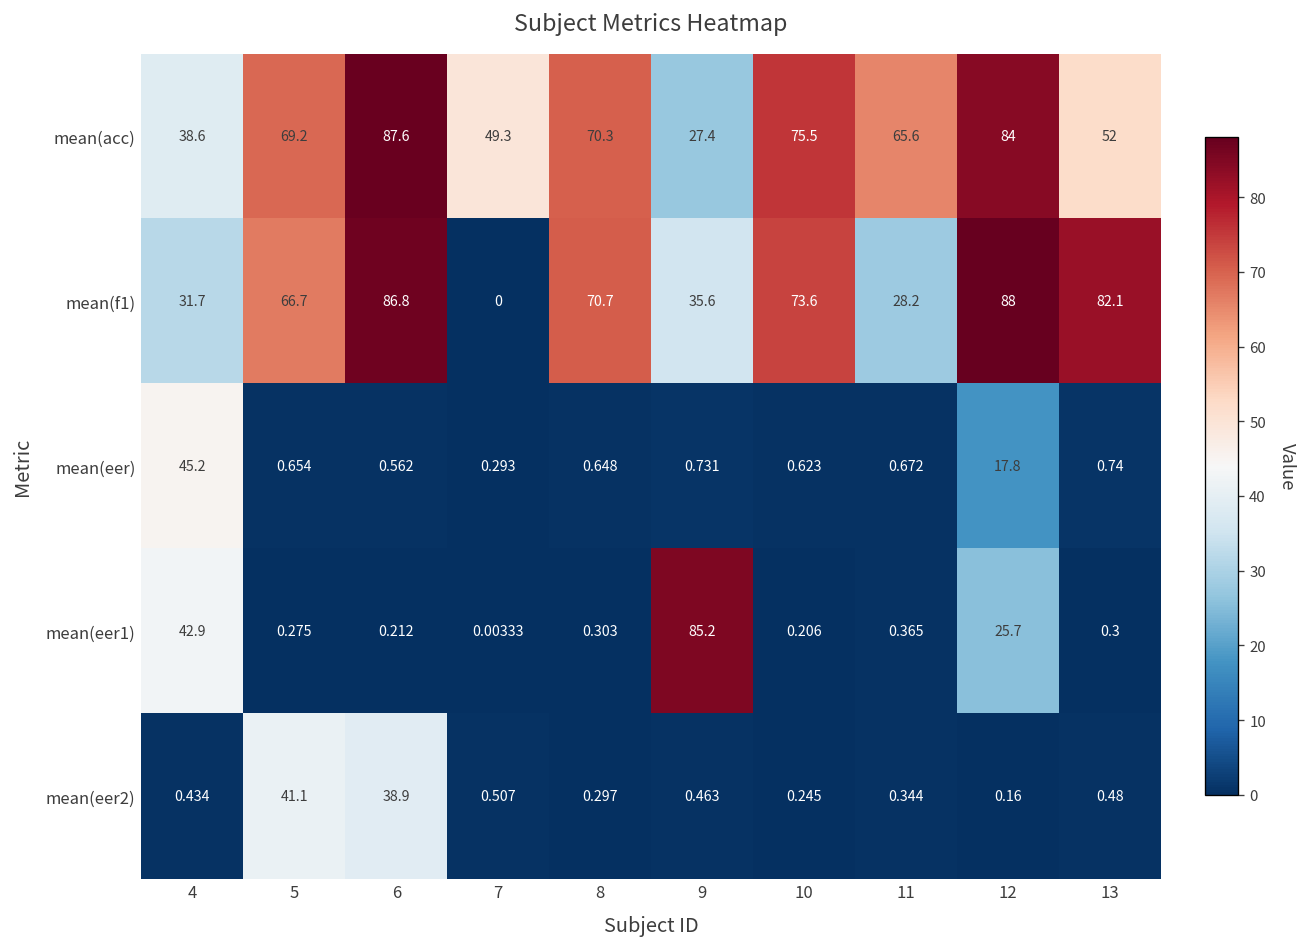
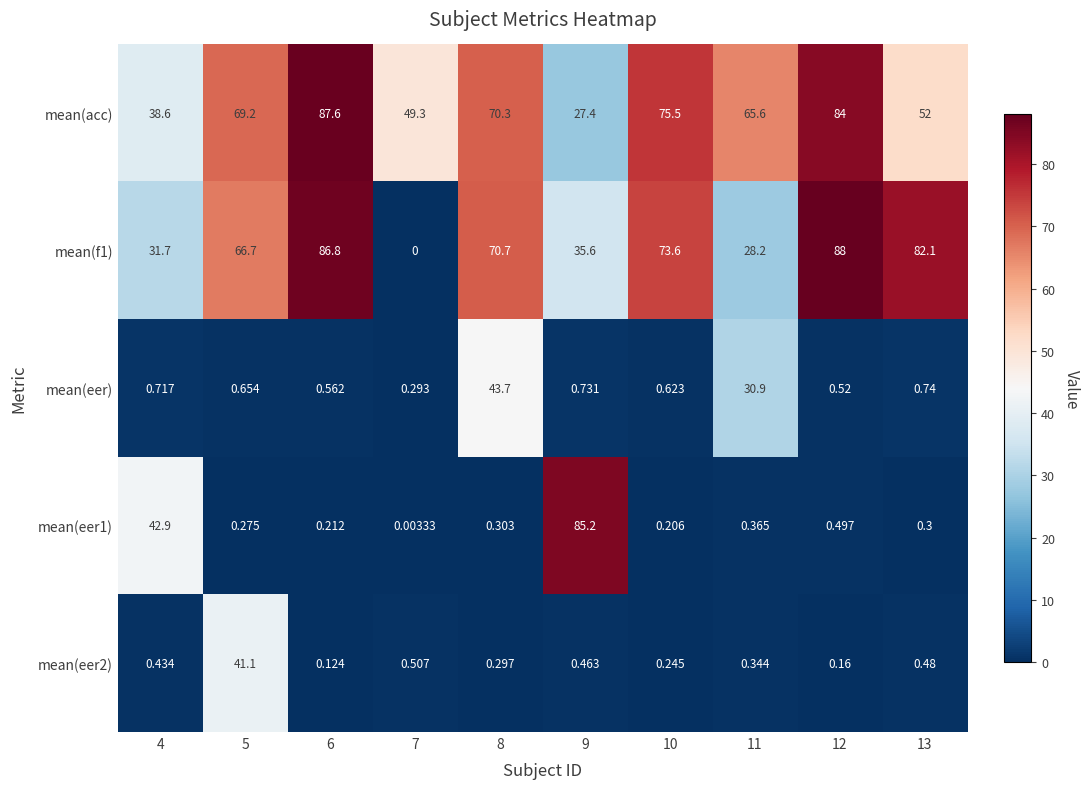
  {
    "mean(acc)": {
      "4": 38.6,
      "5": 69.2,
      "6": 87.6,
      "7": 49.3,
      "8": 70.3,
      "9": 27.4,
      "10": 75.5,
      "11": 65.6,
      "12": 84,
      "13": 52
    },
    "mean(f1)": {
      "4": 31.7,
      "5": 66.7,
      "6": 86.8,
      "7": 0,
      "8": 70.7,
      "9": 35.6,
      "10": 73.6,
      "11": 28.2,
      "12": 88,
      "13": 82.1
    },
    "mean(eer)": {
-     "4": 45.2,
+     "4": 0.717,
      "5": 0.654,
      "6": 0.562,
      "7": 0.293,
-     "8": 0.648,
+     "8": 43.7,
      "9": 0.731,
      "10": 0.623,
-     "11": 0.672,
-     "12": 17.8,
+     "11": 30.9,
+     "12": 0.52,
      "13": 0.74
    },
    "mean(eer1)": {
      "4": 42.9,
      "5": 0.275,
      "6": 0.212,
      "7": 0.00333,
      "8": 0.303,
      "9": 85.2,
      "10": 0.206,
      "11": 0.365,
-     "12": 25.7,
+     "12": 0.497,
      "13": 0.3
    },
    "mean(eer2)": {
      "4": 0.434,
      "5": 41.1,
-     "6": 38.9,
+     "6": 0.124,
      "7": 0.507,
      "8": 0.297,
      "9": 0.463,
      "10": 0.245,
      "11": 0.344,
      "12": 0.16,
      "13": 0.48
    }
  }
